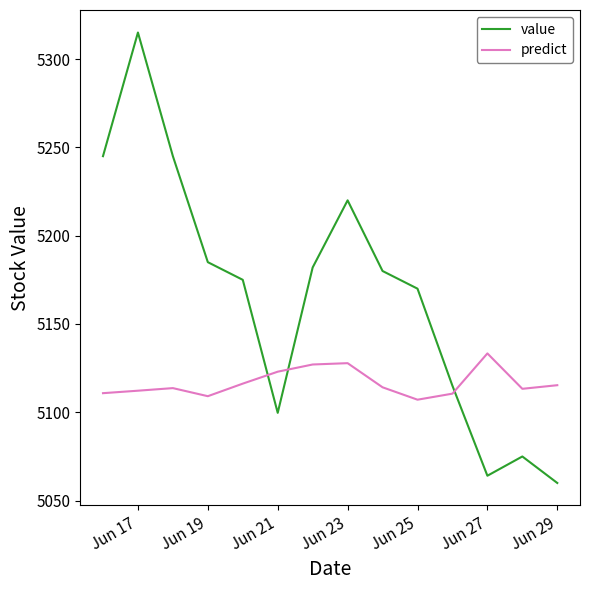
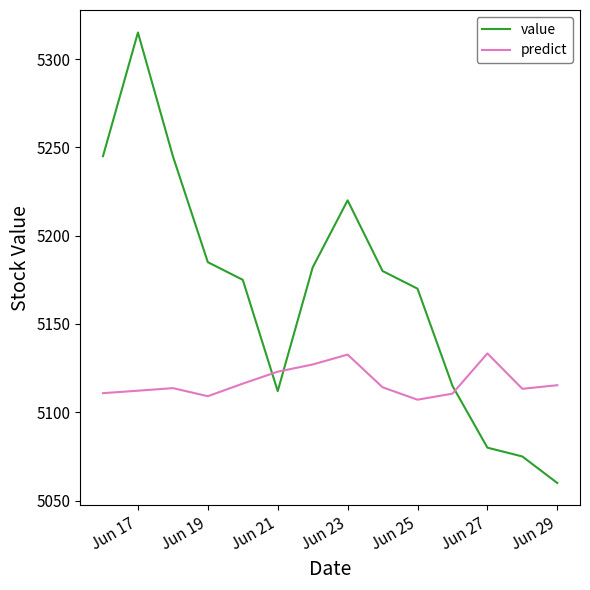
  {
    "value": {
      "Jun 17": 5315,
      "Jun 19": 5185,
-     "Jun 21": 5100,
+     "Jun 21": 5112,
      "Jun 23": 5220,
      "Jun 25": 5170,
-     "Jun 27": 5064,
+     "Jun 27": 5080,
      "Jun 29": 5060
    },
    "predict": {
      "Jun 17": 5112,
      "Jun 19": 5109,
      "Jun 21": 5123,
-     "Jun 23": 5128,
+     "Jun 23": 5133,
      "Jun 25": 5107,
      "Jun 27": 5133,
      "Jun 29": 5115
    }
  }
